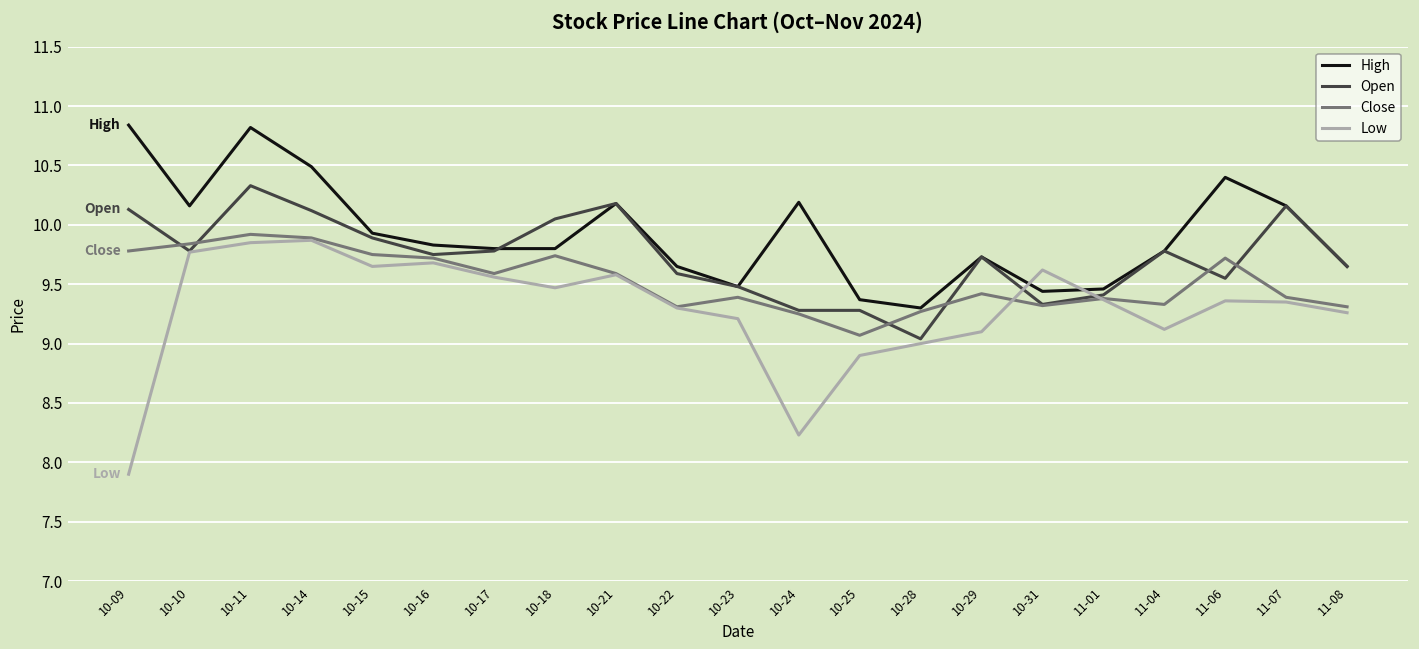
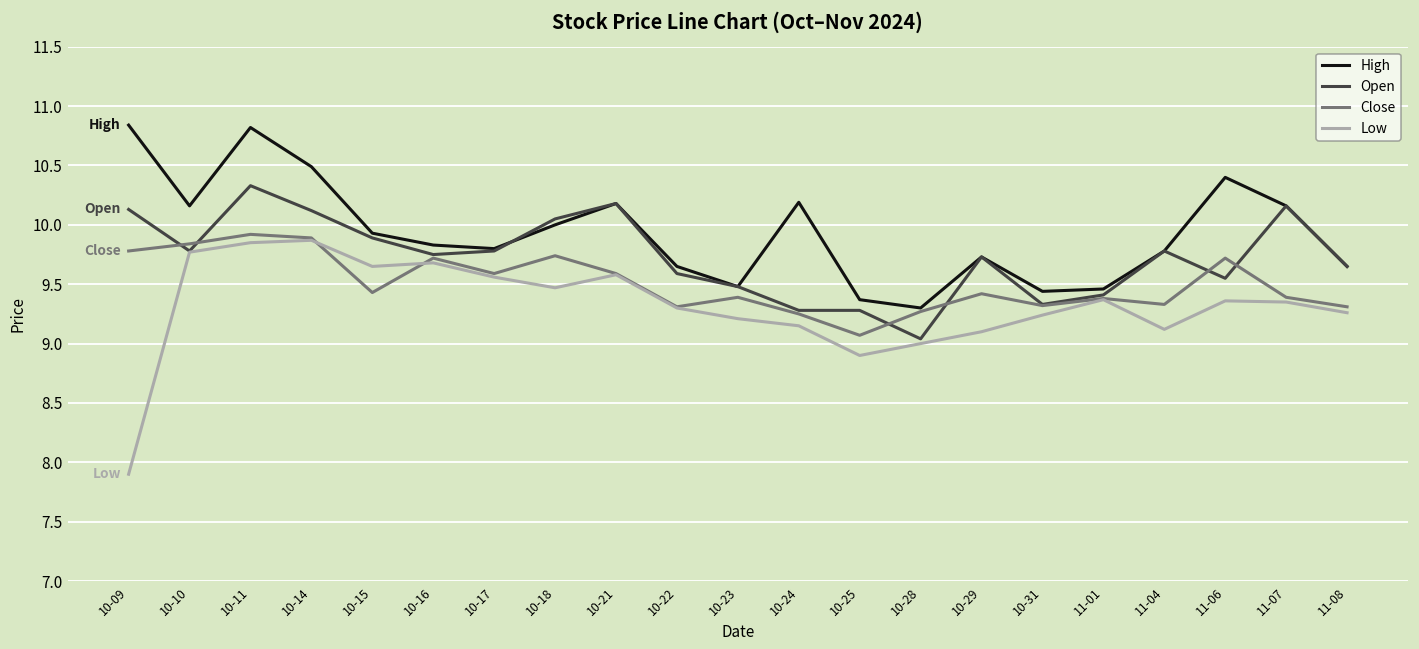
  {
    "High": {
      "10-09": 10.84,
      "10-10": 10.16,
      "10-11": 10.8,
      "10-14": 10.5,
      "10-15": 9.93,
      "10-16": 9.83,
-     "10-18": 9.8,
+     "10-18": 10.0,
      "10-22": 9.65,
      "10-24": 10.2,
      "10-25": 9.37,
      "10-28": 9.3,
      "10-31": 9.44,
      "11-01": 9.46,
      "11-06": 10.4
    },
    "Open": {
      "10-09": 10.13,
      "10-11": 10.33,
      "10-14": 10.12,
      "10-15": 9.89,
      "10-16": 9.75,
      "10-18": 10.05,
      "10-22": 9.59,
      "10-24": 9.28,
      "10-25": 9.28,
      "10-28": 9.04,
      "11-01": 9.41,
      "11-06": 9.55
    },
    "Close": {
      "10-09": 9.78,
      "10-10": 9.84,
      "10-11": 9.92,
-     "10-15": 9.75,
+     "10-15": 9.43,
      "10-16": 9.72,
      "10-17": 9.59,
      "10-18": 9.74,
      "10-23": 9.39,
      "10-24": 9.25,
      "10-25": 9.07,
      "10-28": 9.27,
      "10-29": 9.42,
      "11-04": 9.33,
      "11-06": 9.72,
      "11-07": 9.39,
      "11-08": 9.31
    },
    "Low": {
      "10-09": 7.90,
      "10-11": 9.85,
      "10-15": 9.65,
      "10-16": 9.68,
      "10-17": 9.56,
      "10-18": 9.47,
      "10-23": 9.21,
-     "10-24": 8.23,
+     "10-24": 9.15,
      "10-25": 8.90,
      "10-28": 9.00,
      "10-29": 9.10,
-     "10-31": 9.62,
+     "10-31": 9.24,
      "11-04": 9.12,
      "11-06": 9.36,
      "11-07": 9.35,
      "11-08": 9.26
    }
  }
